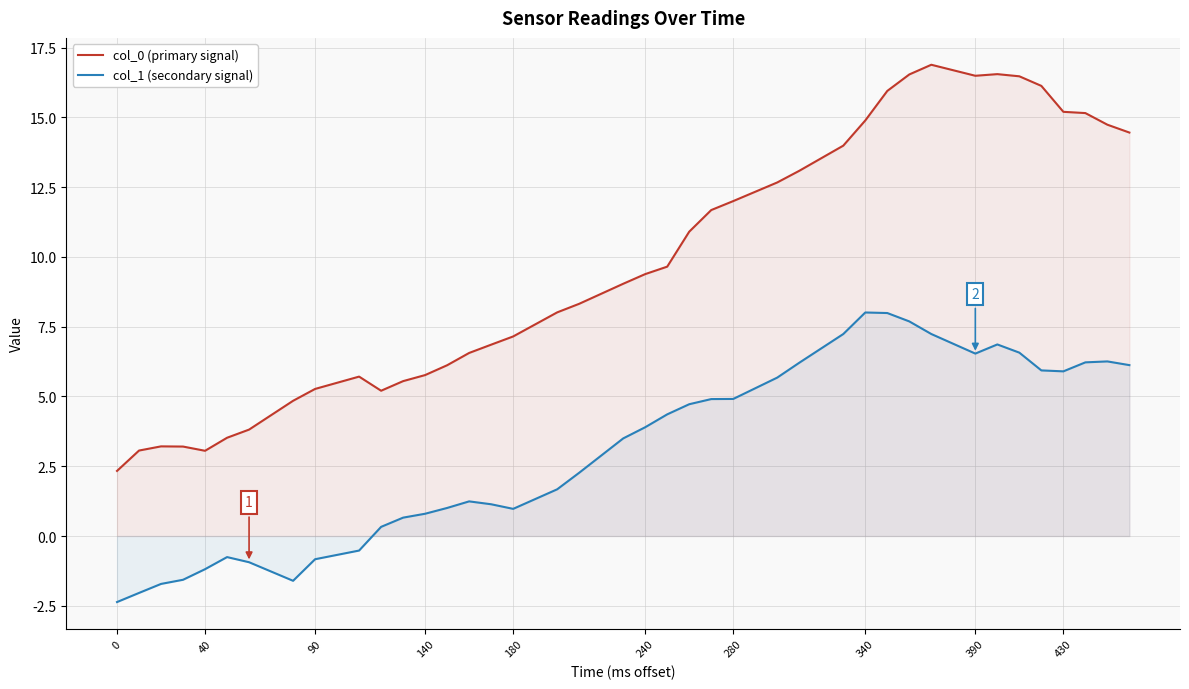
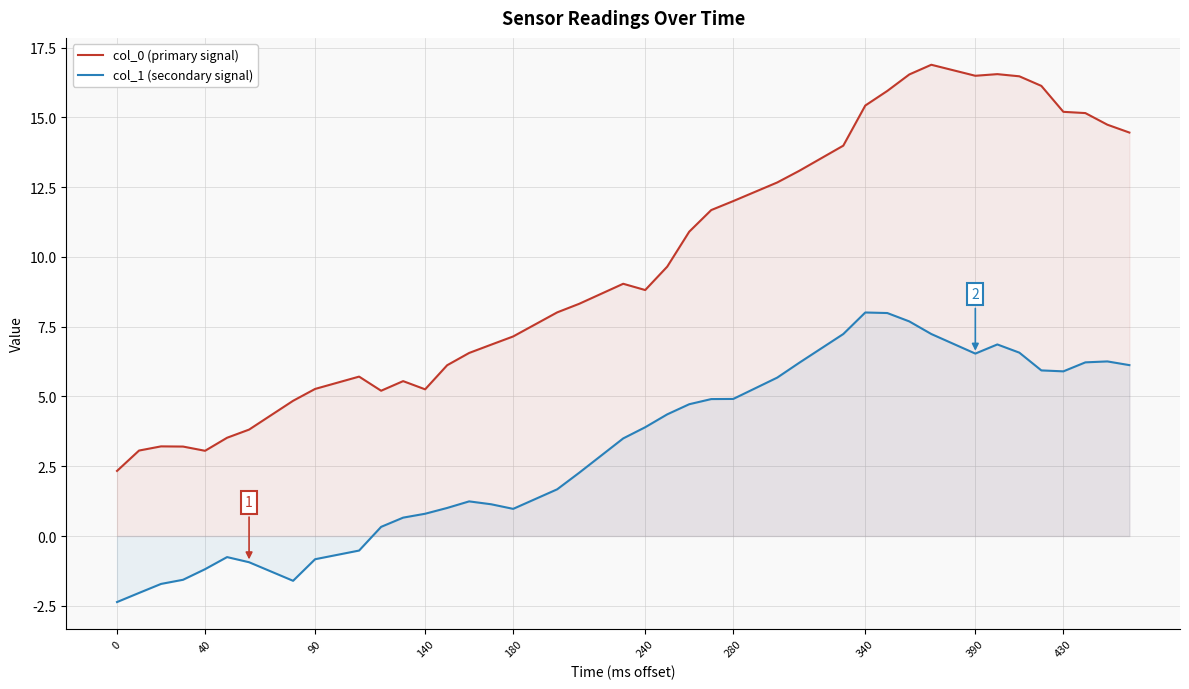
  {
    "col_0 (primary signal)": {
      "0": 2.3,
      "40": 3.1,
      "90": 5.3,
-     "140": 5.8,
+     "140": 5.3,
      "180": 7.1,
-     "240": 9.4,
+     "240": 8.8,
      "280": 12.0,
-     "340": 14.9,
+     "340": 15.4,
      "390": 16.5,
      "430": 15.2
    }
  }
